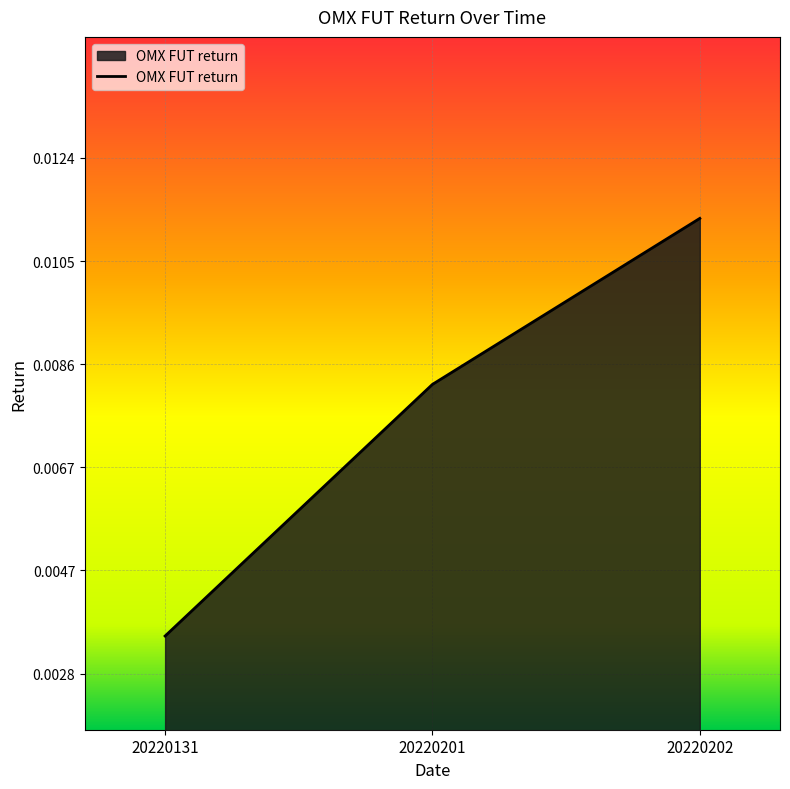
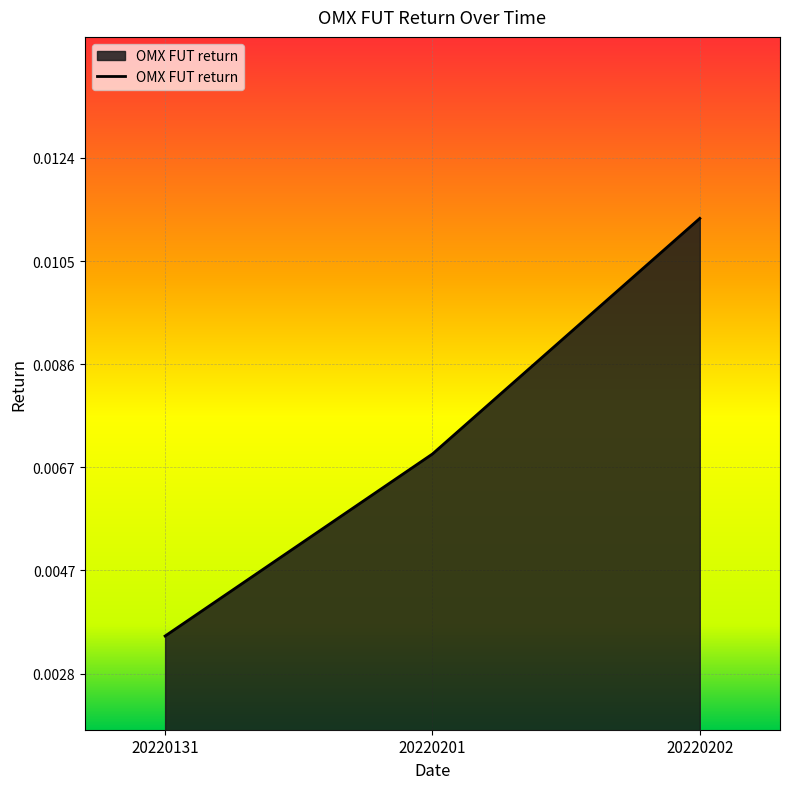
  {
    "20220131": 0.0035,
-   "20220201": 0.0082,
+   "20220201": 0.0069,
    "20220202": 0.0113
  }
